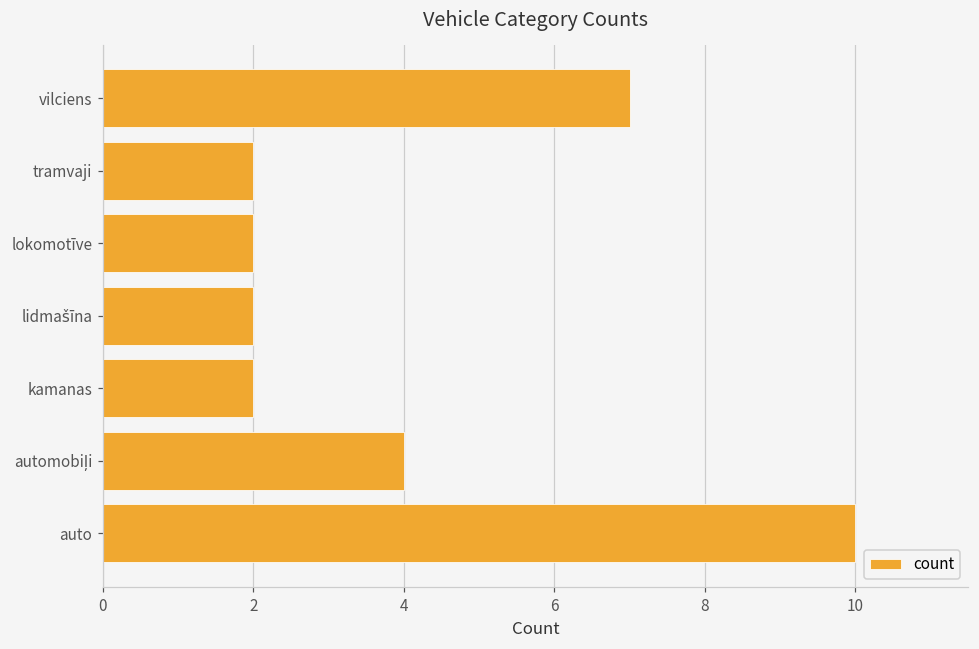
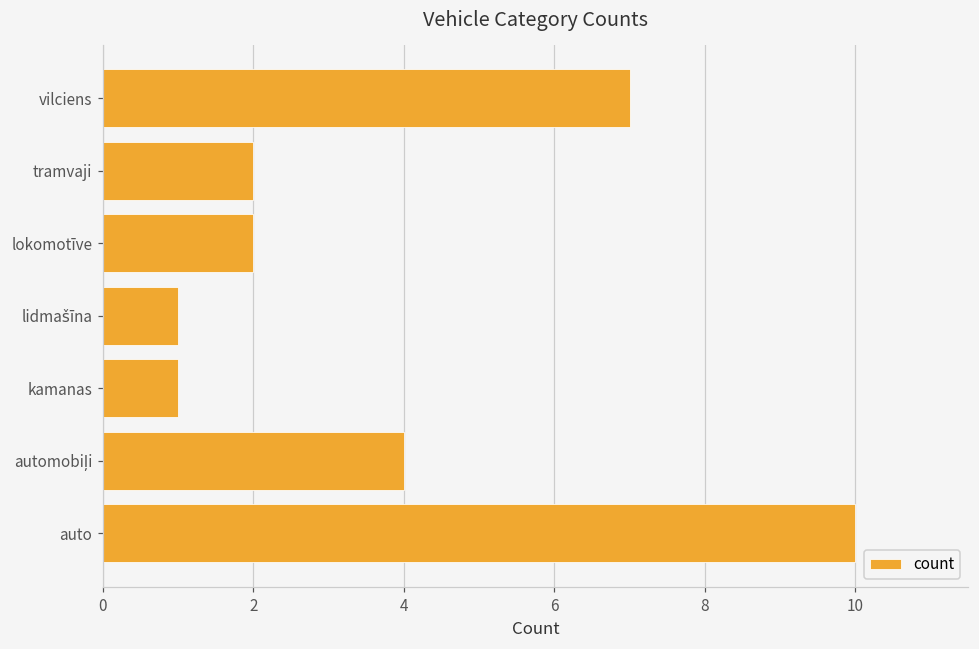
  {
    "vilciens": 7,
    "tramvaji": 2,
    "lokomotīve": 2,
-   "lidmašīna": 2,
-   "kamanas": 2,
+   "lidmašīna": 1,
+   "kamanas": 1,
    "automobiļi": 4,
    "auto": 10
  }
